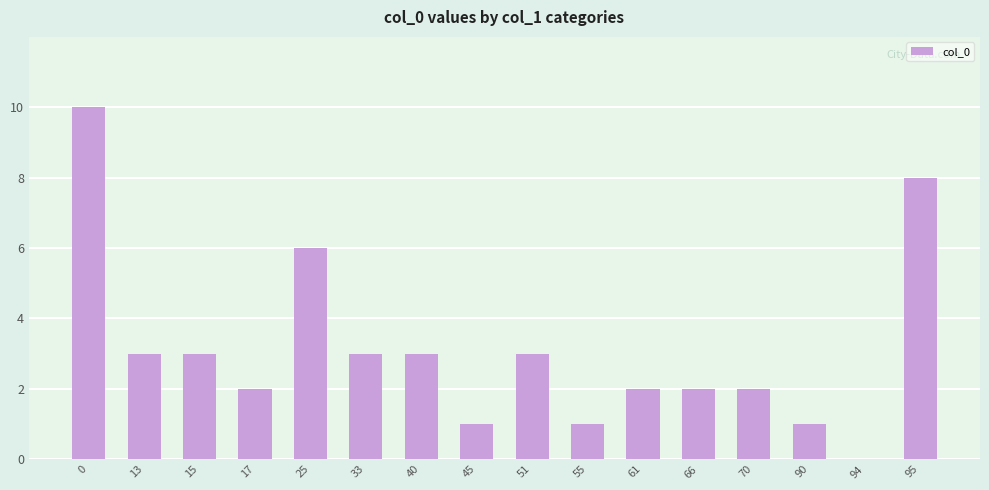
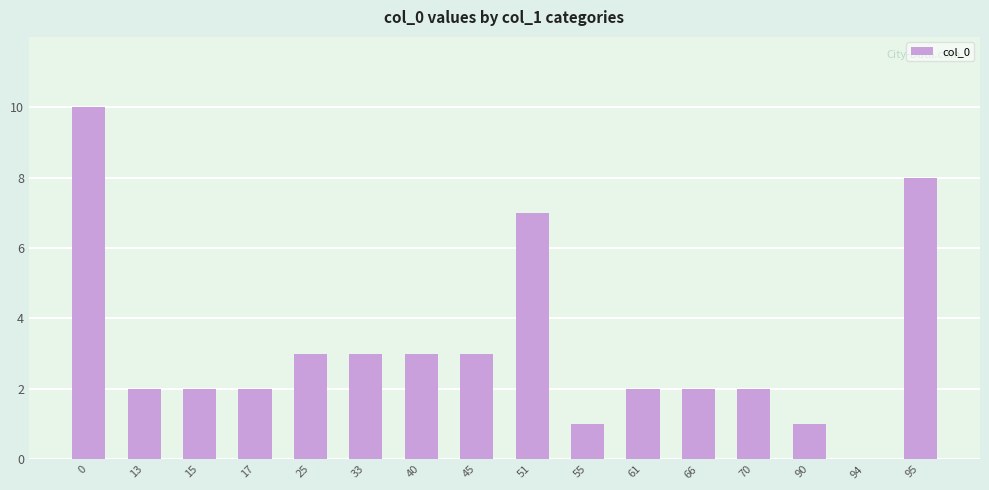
  {
    "0": 10,
-   "13": 3,
-   "15": 3,
+   "13": 2,
+   "15": 2,
    "17": 2,
-   "25": 6,
+   "25": 3,
    "33": 3,
    "40": 3,
-   "45": 1,
-   "51": 3,
+   "45": 3,
+   "51": 7,
    "55": 1,
    "61": 2,
    "66": 2,
    "70": 2,
    "90": 1,
    "94": 0,
    "95": 8
  }
